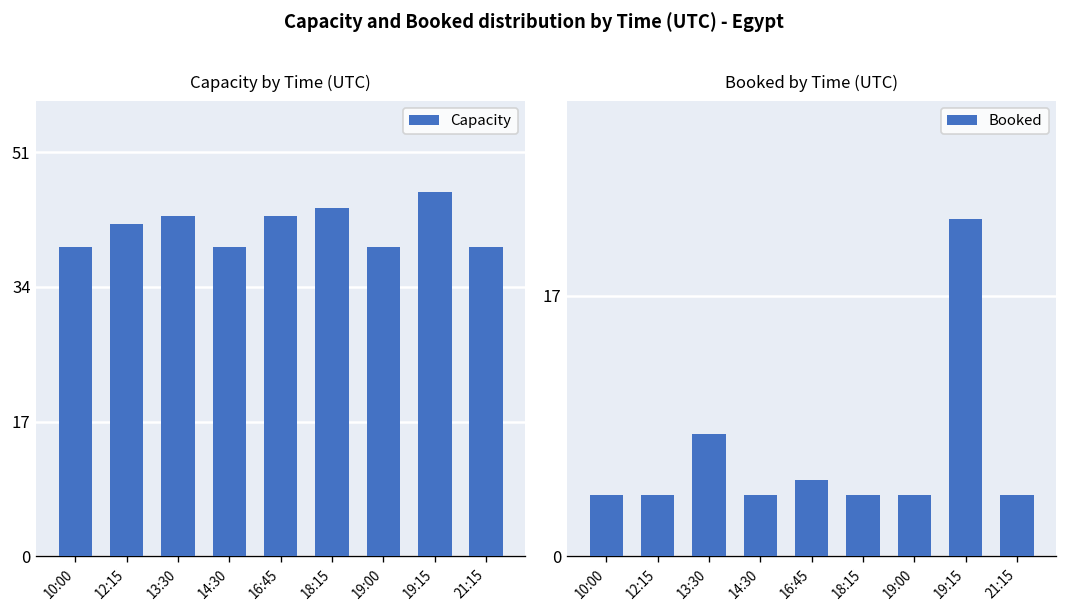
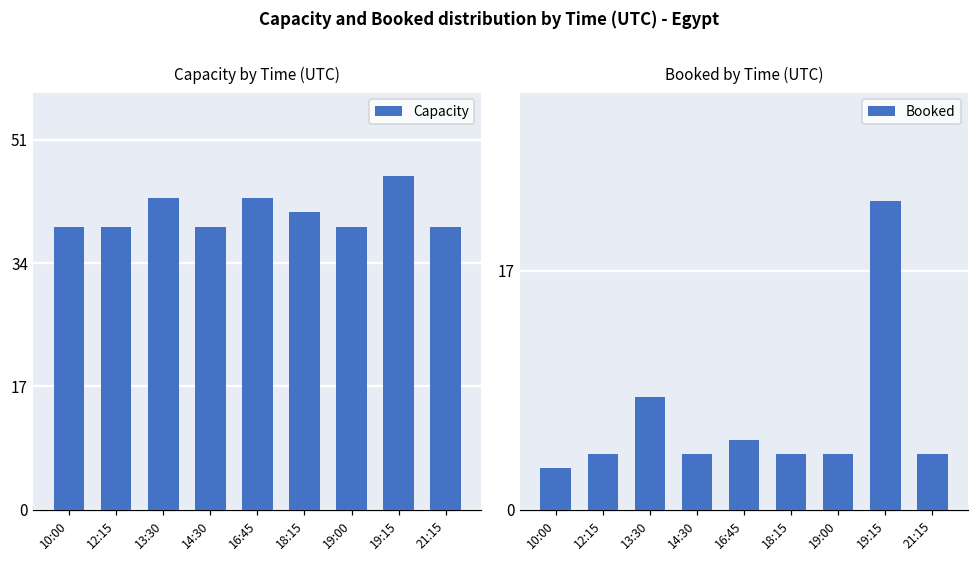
  {
    "Capacity by Time (UTC)": {
      "10:00": 39,
-     "12:15": 42,
+     "12:15": 39,
      "13:30": 43,
      "14:30": 39,
      "16:45": 43,
-     "18:15": 44,
+     "18:15": 41,
      "19:00": 39,
      "19:15": 46,
      "21:15": 39
    },
    "Booked by Time (UTC)": {
-     "10:00": 4,
+     "10:00": 3,
      "12:15": 4,
      "13:30": 8,
      "14:30": 4,
      "16:45": 5,
      "18:15": 4,
      "19:00": 4,
      "19:15": 22,
      "21:15": 4
    }
  }
